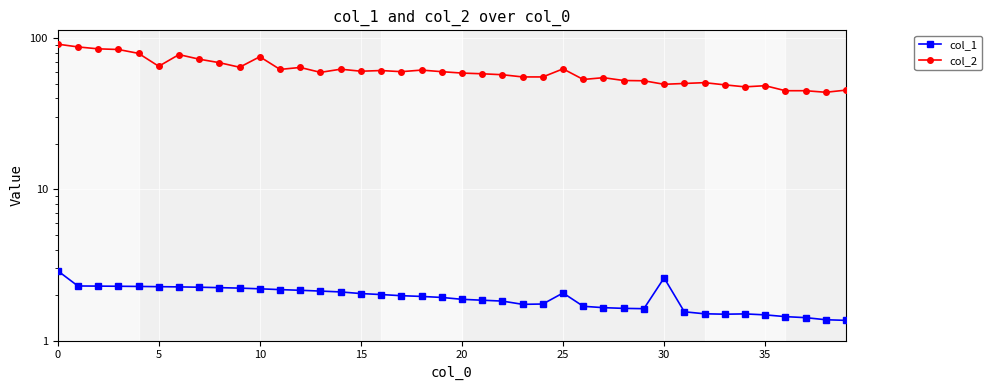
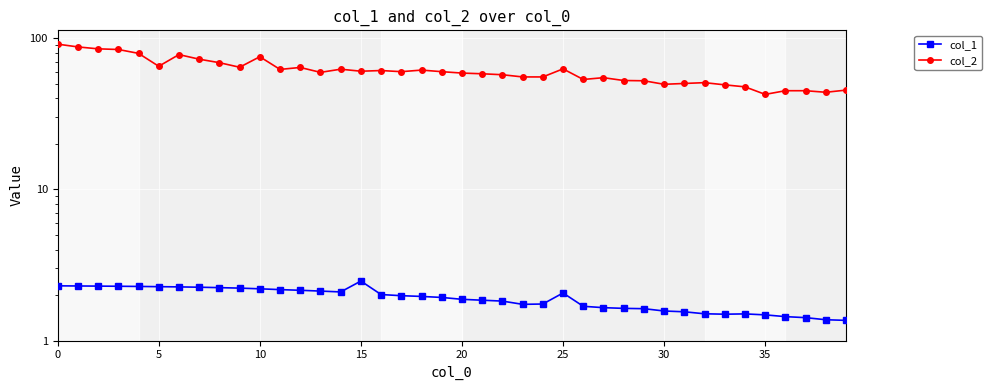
  {
    "col_1": {
-     "0": 2.9,
+     "0": 2.3,
      "5": 2.3,
      "10": 2.2,
-     "15": 2.0,
+     "15": 2.5,
      "20": 1.9,
      "25": 2.1,
-     "30": 2.6,
+     "30": 1.6,
      "35": 1.5
    },
    "col_2": {
      "0": 90,
      "5": 65,
      "10": 80,
      "15": 61,
      "20": 59,
      "25": 63,
      "30": 50,
-     "35": 49
+     "35": 43
    }
  }
